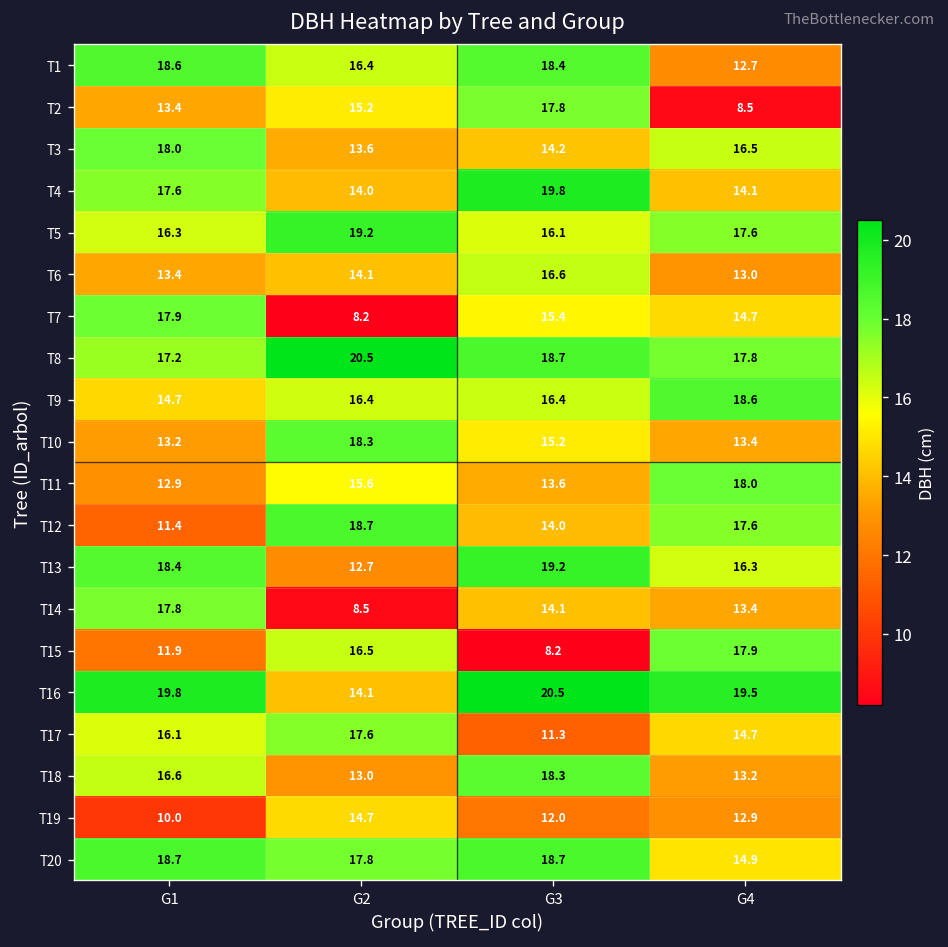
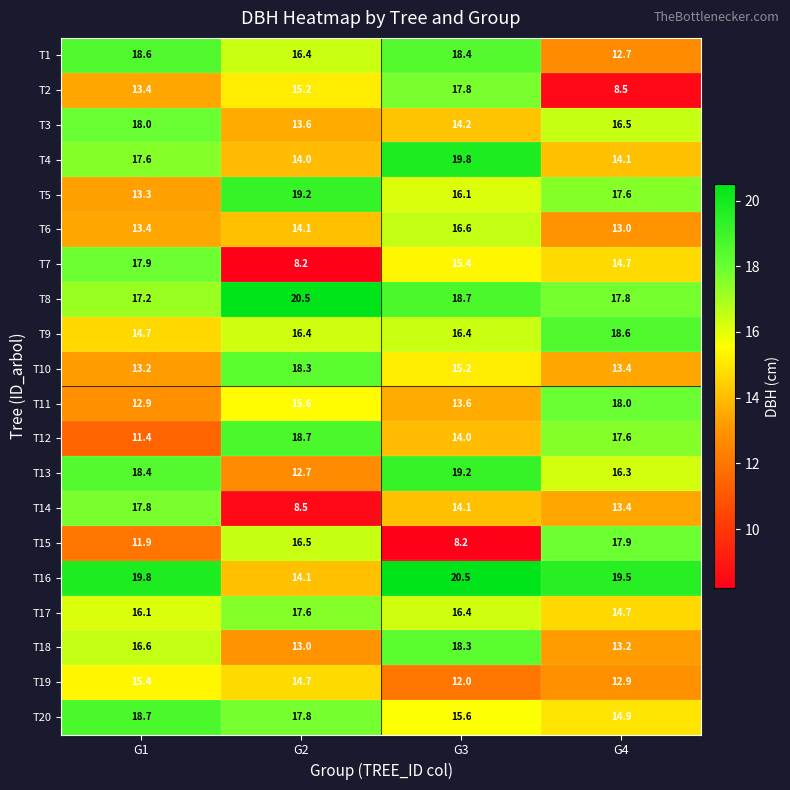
  {
    "T1": {
      "G1": 18.6,
      "G2": 16.4,
      "G3": 18.4,
      "G4": 12.7
    },
    "T2": {
      "G1": 13.4,
      "G2": 15.2,
      "G3": 17.8,
      "G4": 8.5
    },
    "T3": {
      "G1": 18.0,
      "G2": 13.6,
      "G3": 14.2,
      "G4": 16.5
    },
    "T4": {
      "G1": 17.6,
      "G2": 14.0,
      "G3": 19.8,
      "G4": 14.1
    },
    "T5": {
-     "G1": 16.3,
+     "G1": 13.3,
      "G2": 19.2,
      "G3": 16.1,
      "G4": 17.6
    },
    "T6": {
      "G1": 13.4,
      "G2": 14.1,
      "G3": 16.6,
      "G4": 13.0
    },
    "T7": {
      "G1": 17.9,
      "G2": 8.2,
      "G3": 15.4,
      "G4": 14.7
    },
    "T8": {
      "G1": 17.2,
      "G2": 20.5,
      "G3": 18.7,
      "G4": 17.8
    },
    "T9": {
      "G1": 14.7,
      "G2": 16.4,
      "G3": 16.4,
      "G4": 18.6
    },
    "T10": {
      "G1": 13.2,
      "G2": 18.3,
      "G3": 15.2,
      "G4": 13.4
    },
    "T11": {
      "G1": 12.9,
      "G2": 15.6,
      "G3": 13.6,
      "G4": 18.0
    },
    "T12": {
      "G1": 11.4,
      "G2": 18.7,
      "G3": 14.0,
      "G4": 17.6
    },
    "T13": {
      "G1": 18.4,
      "G2": 12.7,
      "G3": 19.2,
      "G4": 16.3
    },
    "T14": {
      "G1": 17.8,
      "G2": 8.5,
      "G3": 14.1,
      "G4": 13.4
    },
    "T15": {
      "G1": 11.9,
      "G2": 16.5,
      "G3": 8.2,
      "G4": 17.9
    },
    "T16": {
      "G1": 19.8,
      "G2": 14.1,
      "G3": 20.5,
      "G4": 19.5
    },
    "T17": {
      "G1": 16.1,
      "G2": 17.6,
-     "G3": 11.3,
+     "G3": 16.4,
      "G4": 14.7
    },
    "T18": {
      "G1": 16.6,
      "G2": 13.0,
      "G3": 18.3,
      "G4": 13.2
    },
    "T19": {
-     "G1": 10.0,
+     "G1": 15.4,
      "G2": 14.7,
      "G3": 12.0,
      "G4": 12.9
    },
    "T20": {
      "G1": 18.7,
      "G2": 17.8,
-     "G3": 18.7,
+     "G3": 15.6,
      "G4": 14.9
    }
  }
